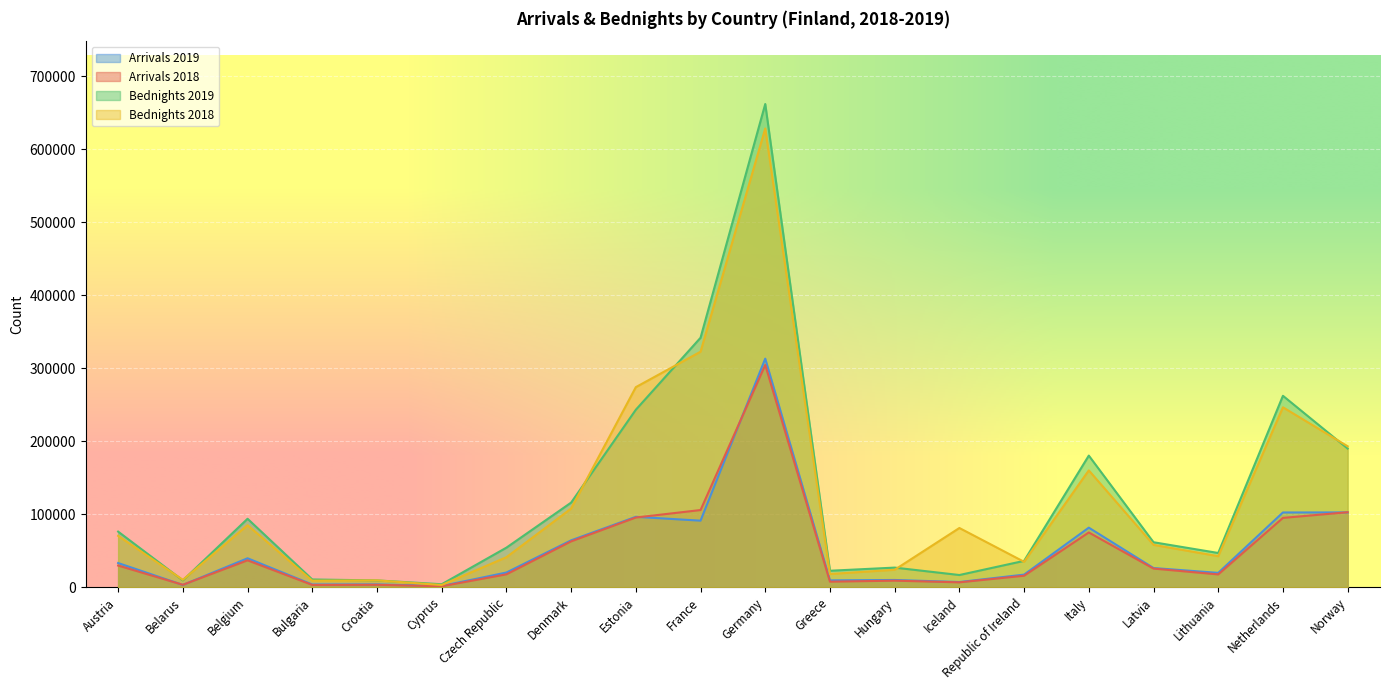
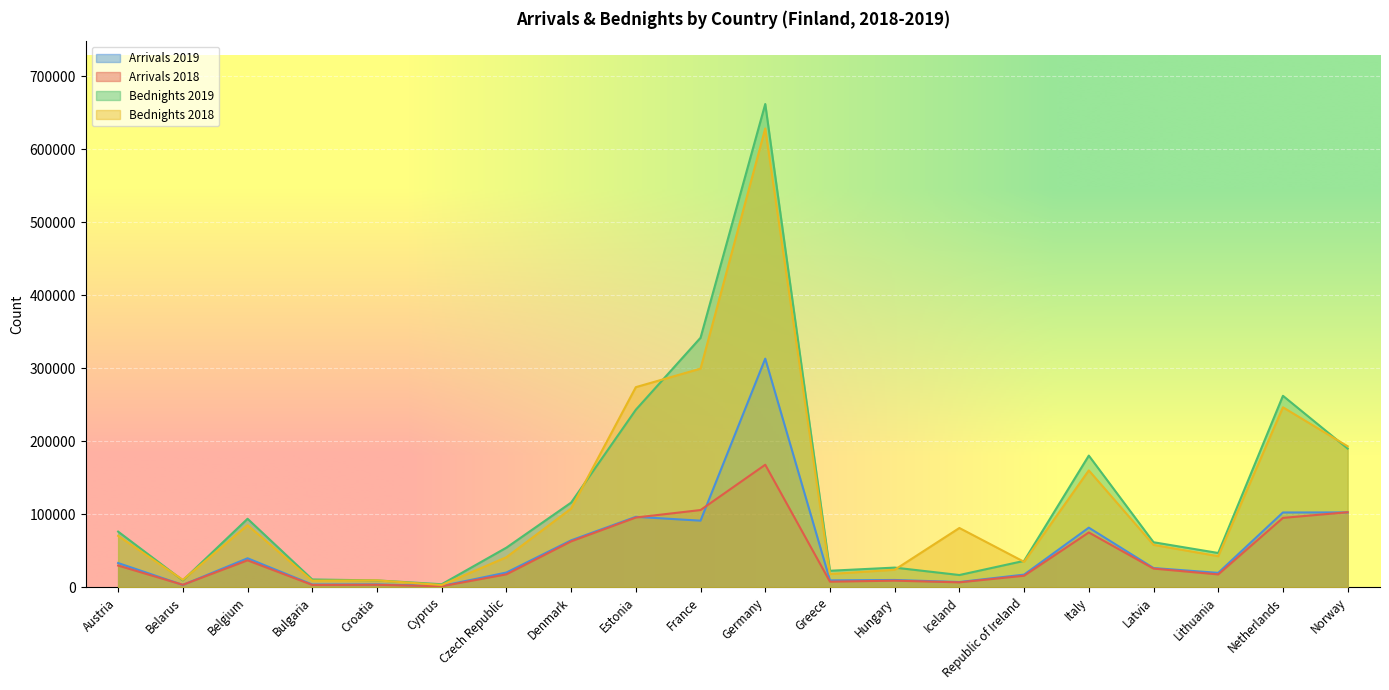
  {
    "Arrivals 2019": {
      "Austria": 30000,
      "France": 90000,
      "Germany": 310000,
      "Italy": 80000,
      "Netherlands": 100000
    },
    "Arrivals 2018": {
      "Austria": 30000,
      "France": 110000,
-     "Germany": 300000,
+     "Germany": 170000,
      "Italy": 70000,
      "Netherlands": 90000
    },
    "Bednights 2019": {
      "Austria": 80000,
      "Belgium": 90000,
      "Czech Republic": 50000,
      "Denmark": 120000,
      "Estonia": 240000,
      "France": 340000,
      "Germany": 660000,
      "Greece": 20000,
      "Iceland": 20000,
      "Italy": 180000,
      "Latvia": 60000,
      "Lithuania": 50000,
      "Netherlands": 260000
    },
    "Bednights 2018": {
      "Austria": 70000,
      "Belgium": 80000,
      "Czech Republic": 40000,
      "Denmark": 110000,
      "Estonia": 270000,
-     "France": 320000,
+     "France": 300000,
      "Germany": 630000,
      "Greece": 20000,
      "Iceland": 80000,
      "Italy": 160000,
      "Latvia": 60000,
      "Lithuania": 40000,
      "Netherlands": 250000
    }
  }
